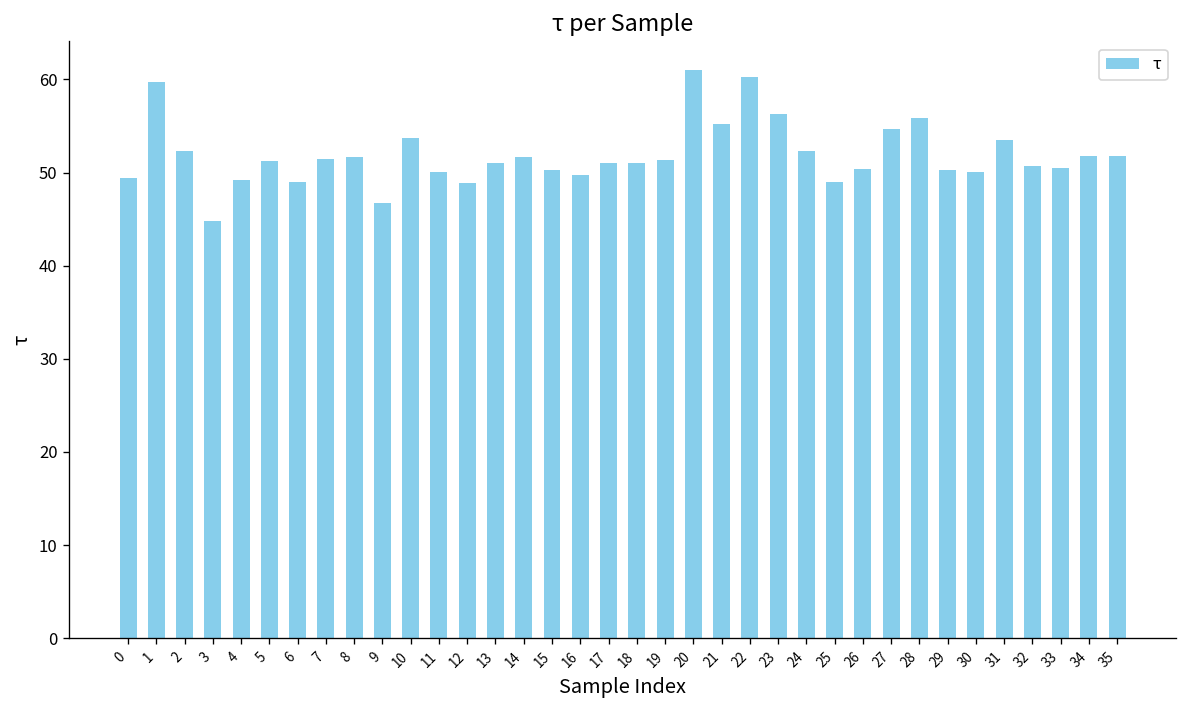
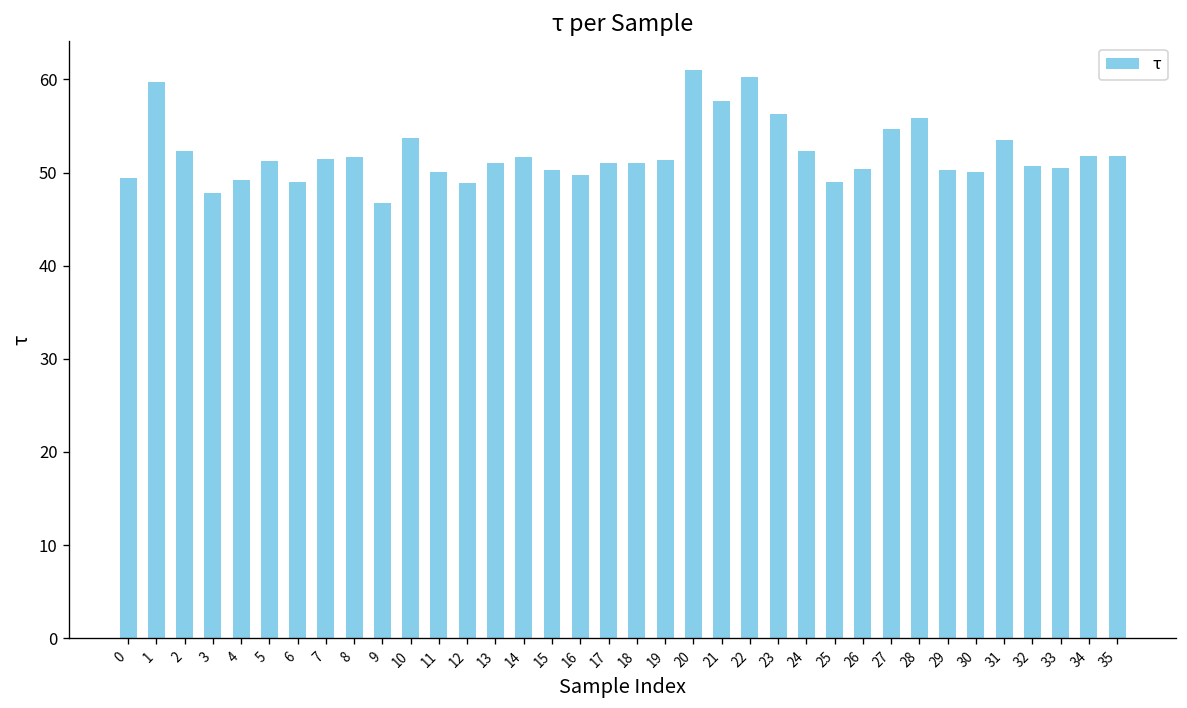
  {
    "0": 49,
    "1": 60,
    "2": 52,
-   "3": 45,
+   "3": 48,
    "4": 49,
    "5": 51,
    "6": 49,
    "7": 51,
    "8": 52,
    "9": 47,
    "10": 54,
    "11": 50,
    "12": 49,
    "13": 51,
    "14": 52,
    "15": 50,
    "16": 50,
    "17": 51,
    "18": 51,
    "19": 51,
    "20": 61,
-   "21": 55,
+   "21": 58,
    "22": 60,
    "23": 56,
    "24": 52,
    "25": 49,
    "26": 50,
    "27": 55,
    "28": 56,
    "29": 50,
    "30": 50,
    "31": 53,
    "32": 51,
    "33": 50,
    "34": 52,
    "35": 52
  }
